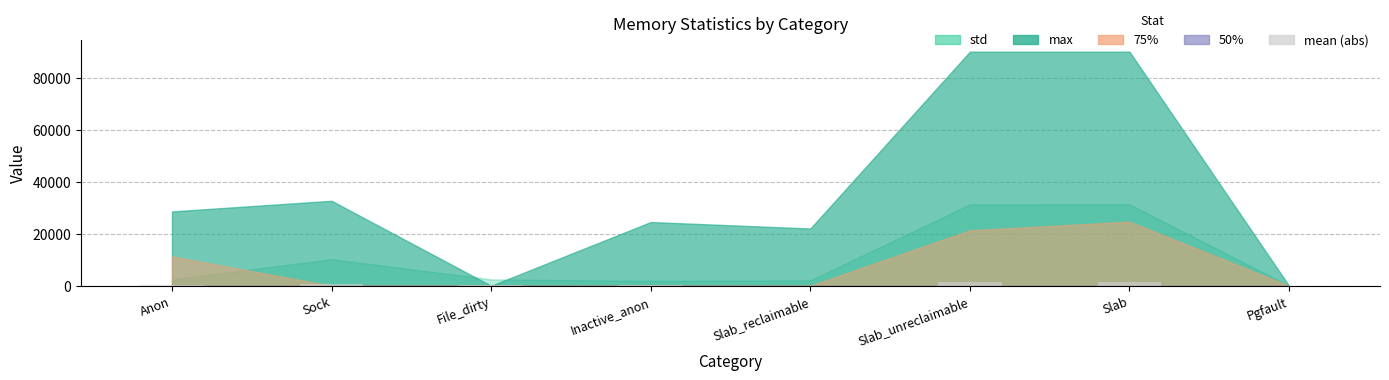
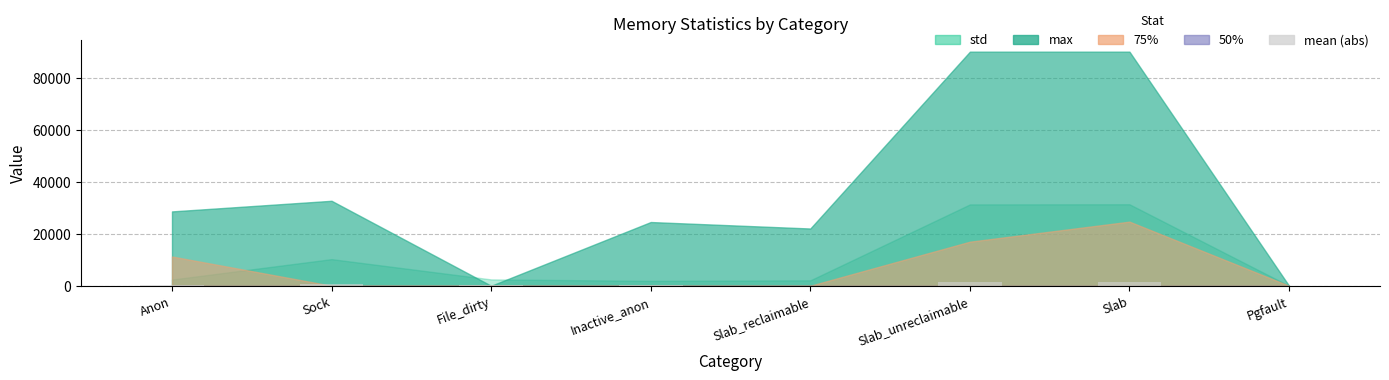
  {
    "mean (abs)": {
      "Slab_unreclaimable": 1000,
      "Slab": 1000
    },
    "75%": {
      "Anon": 11000,
-     "Slab_unreclaimable": 21000,
+     "Slab_unreclaimable": 17000,
      "Slab": 25000
    },
    "50%": {
      "Anon": 0,
      "Slab_unreclaimable": 0,
      "Slab": 0
    }
  }
